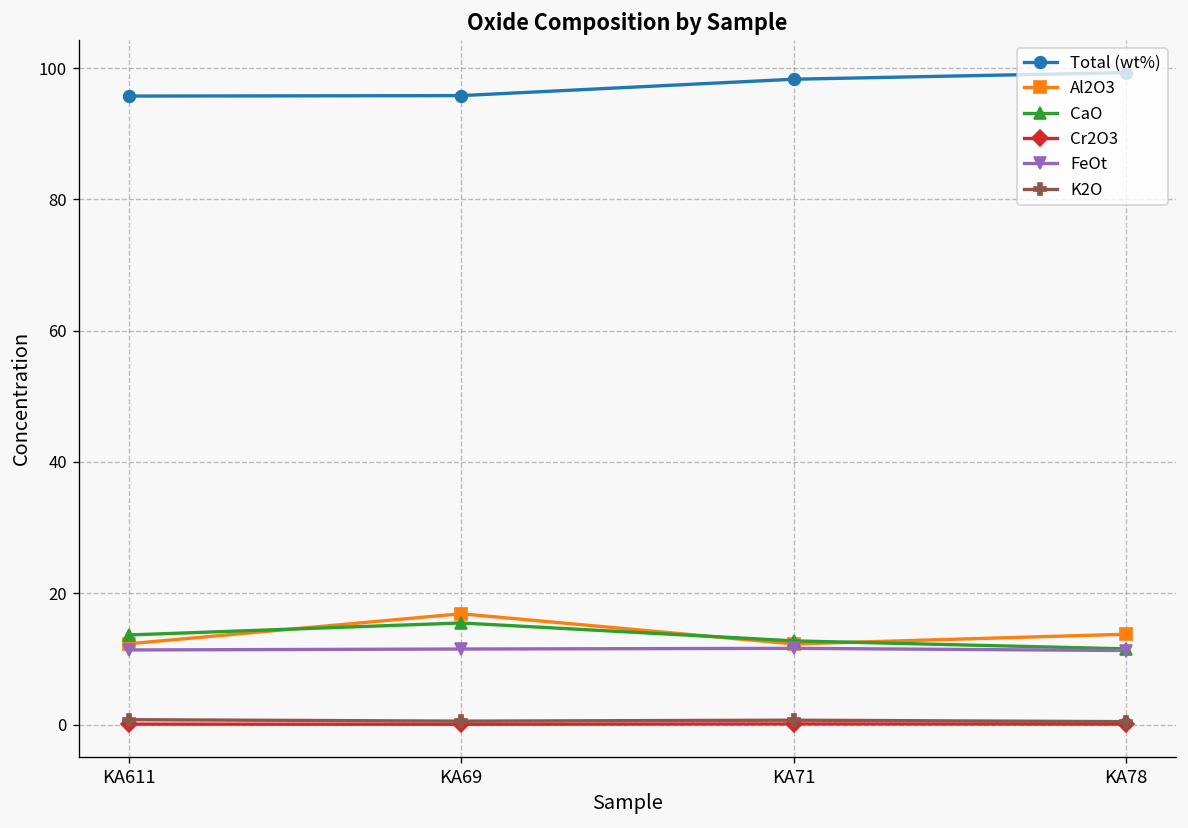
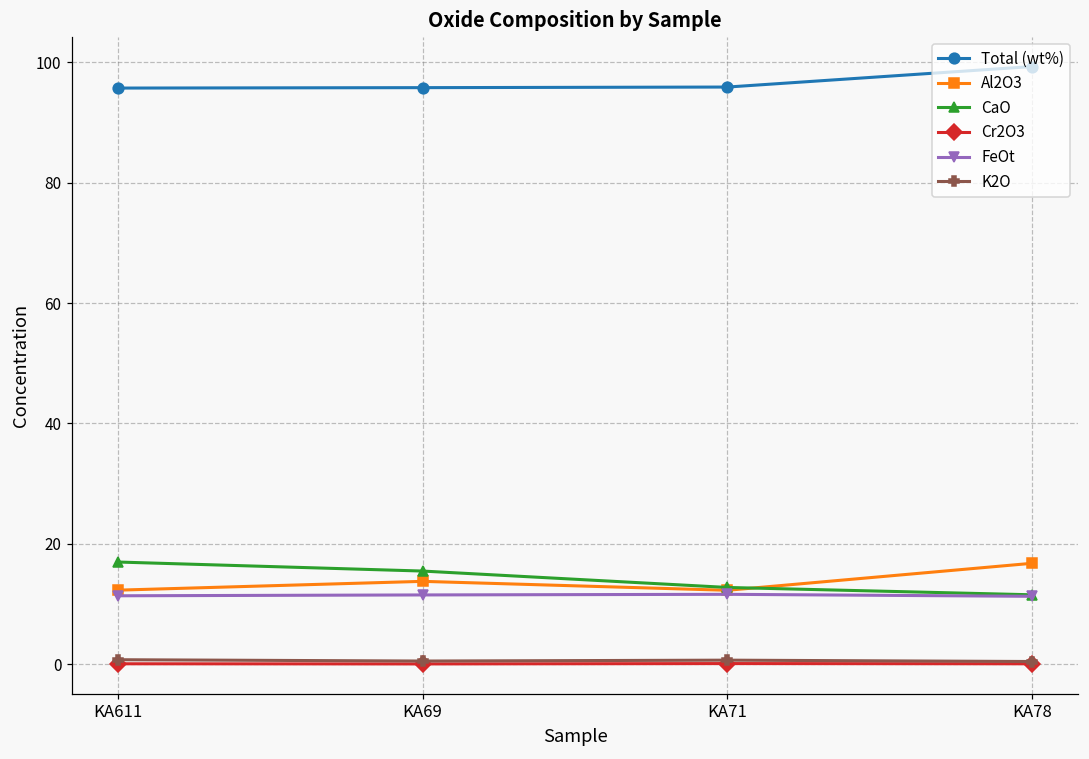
  {
    "Total (wt%)": {
      "KA611": 96,
      "KA69": 96,
-     "KA71": 98
+     "KA71": 96
    },
    "Al2O3": {
      "KA611": 12,
-     "KA69": 17,
+     "KA69": 14,
      "KA71": 12,
-     "KA78": 14
+     "KA78": 17
    },
    "CaO": {
-     "KA611": 14,
+     "KA611": 17,
      "KA69": 15,
      "KA71": 13
    },
    "Cr2O3": {
      "KA611": 0,
      "KA69": 0,
      "KA71": 0
    },
    "FeOt": {
      "KA611": 11,
      "KA69": 12,
      "KA71": 12
    },
    "K2O": {
      "KA611": 1,
      "KA69": 1,
      "KA71": 1
    }
  }
